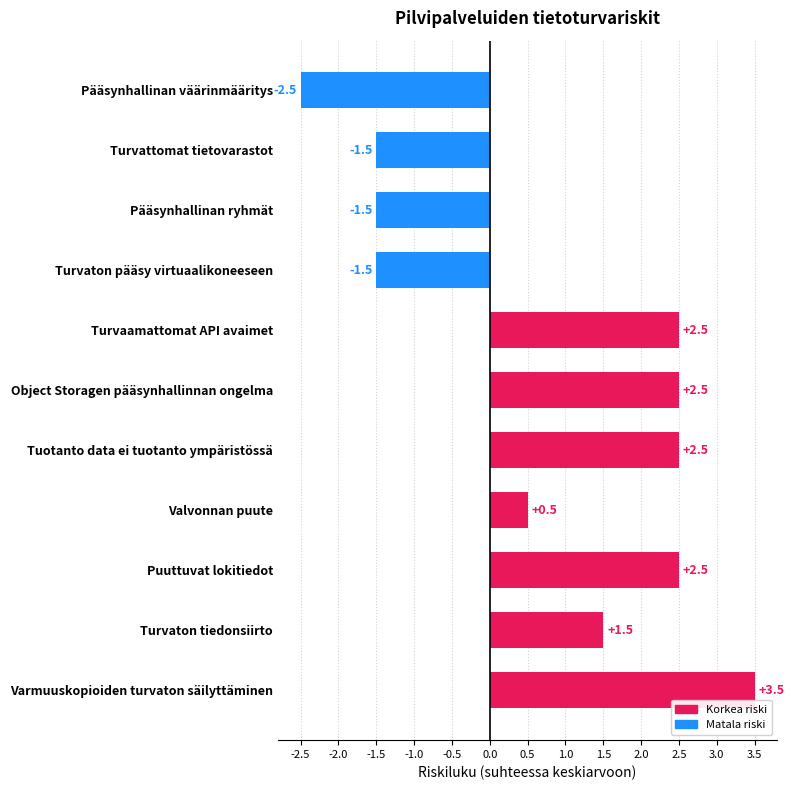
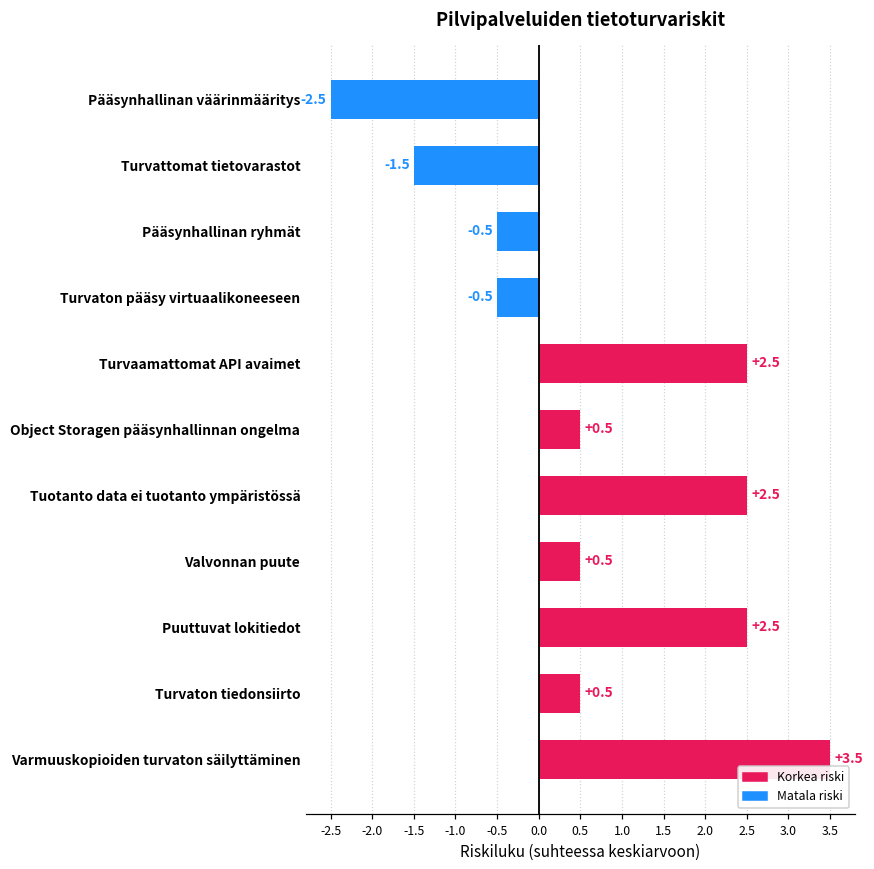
  {
    "Pääsynhallinan väärinmääritys": "-2.5",
    "Turvattomat tietovarastot": "-1.5",
-   "Pääsynhallinan ryhmät": "-1.5",
-   "Turvaton pääsy virtuaalikoneeseen": "-1.5",
+   "Pääsynhallinan ryhmät": "-0.5",
+   "Turvaton pääsy virtuaalikoneeseen": "-0.5",
    "Turvaamattomat API avaimet": "+2.5",
-   "Object Storagen pääsynhallinnan ongelma": "+2.5",
+   "Object Storagen pääsynhallinnan ongelma": "+0.5",
    "Tuotanto data ei tuotanto ympäristössä": "+2.5",
    "Valvonnan puute": "+0.5",
    "Puuttuvat lokitiedot": "+2.5",
-   "Turvaton tiedonsiirto": "+1.5",
+   "Turvaton tiedonsiirto": "+0.5",
    "Varmuuskopioiden turvaton säilyttäminen": "+3.5"
  }
